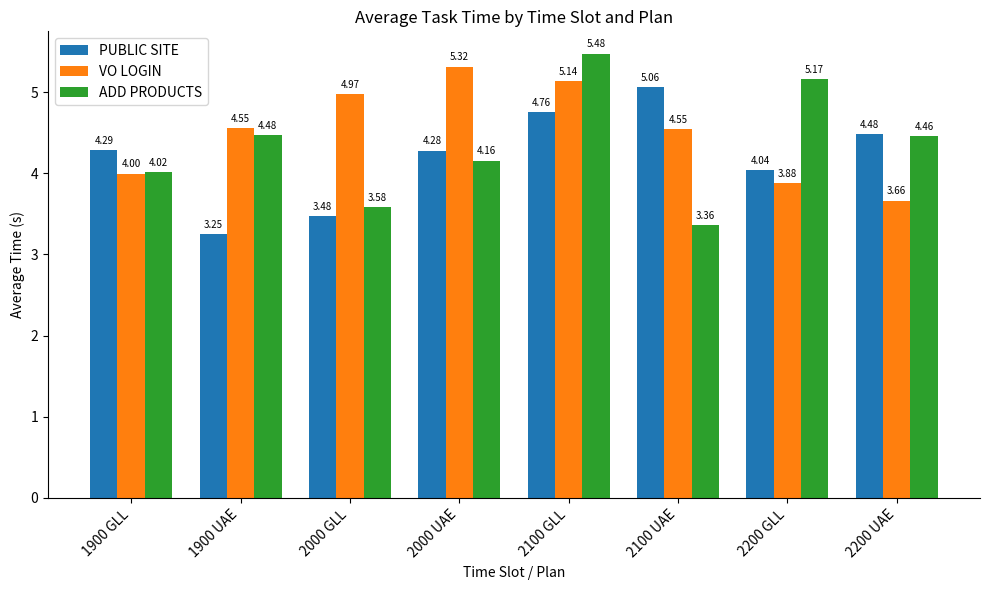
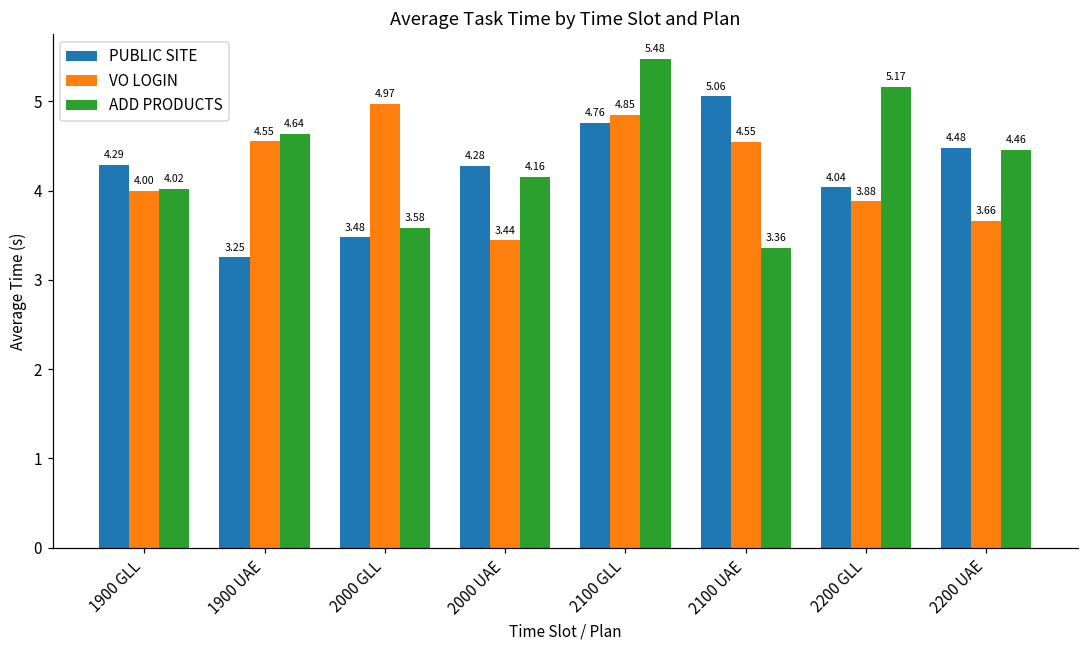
  {
    "PUBLIC SITE": {
      "1900 GLL": 4.29,
      "1900 UAE": 3.25,
      "2000 GLL": 3.48,
      "2000 UAE": 4.28,
      "2100 GLL": 4.76,
      "2100 UAE": 5.06,
      "2200 GLL": 4.04,
      "2200 UAE": 4.48
    },
    "VO LOGIN": {
      "1900 GLL": 4.00,
      "1900 UAE": 4.55,
      "2000 GLL": 4.97,
-     "2000 UAE": 5.32,
-     "2100 GLL": 5.14,
+     "2000 UAE": 3.44,
+     "2100 GLL": 4.85,
      "2100 UAE": 4.55,
      "2200 GLL": 3.88,
      "2200 UAE": 3.66
    },
    "ADD PRODUCTS": {
      "1900 GLL": 4.02,
-     "1900 UAE": 4.48,
+     "1900 UAE": 4.64,
      "2000 GLL": 3.58,
      "2000 UAE": 4.16,
      "2100 GLL": 5.48,
      "2100 UAE": 3.36,
      "2200 GLL": 5.17,
      "2200 UAE": 4.46
    }
  }
